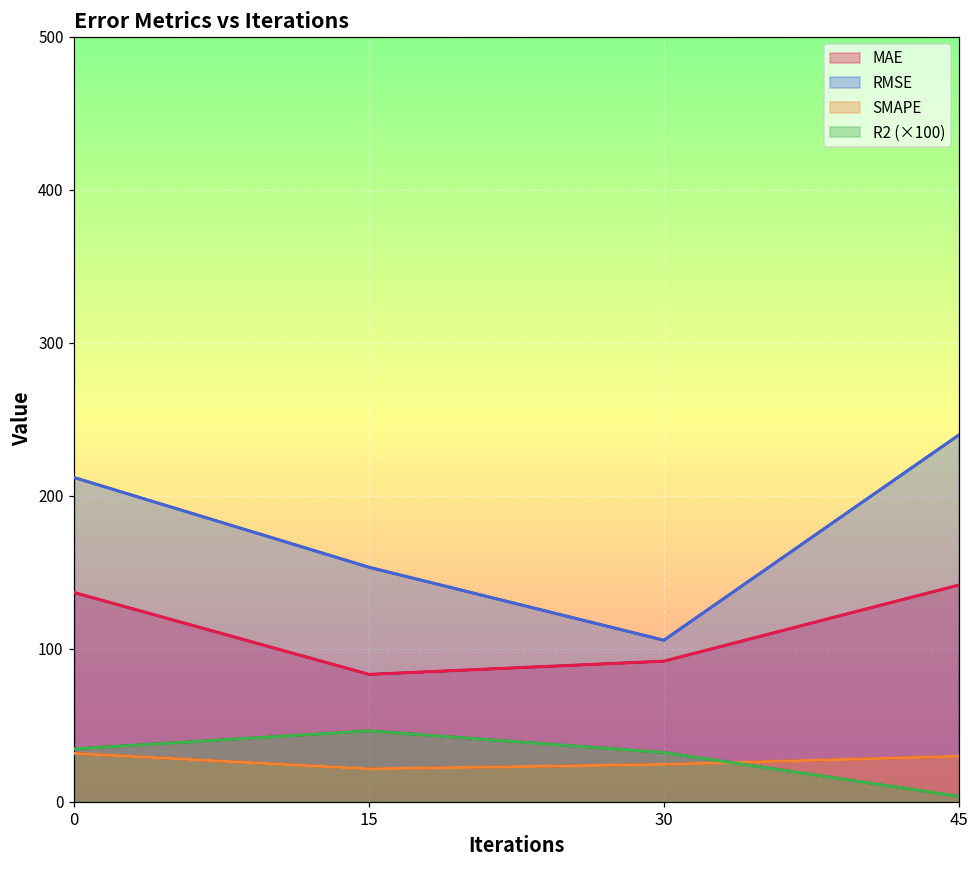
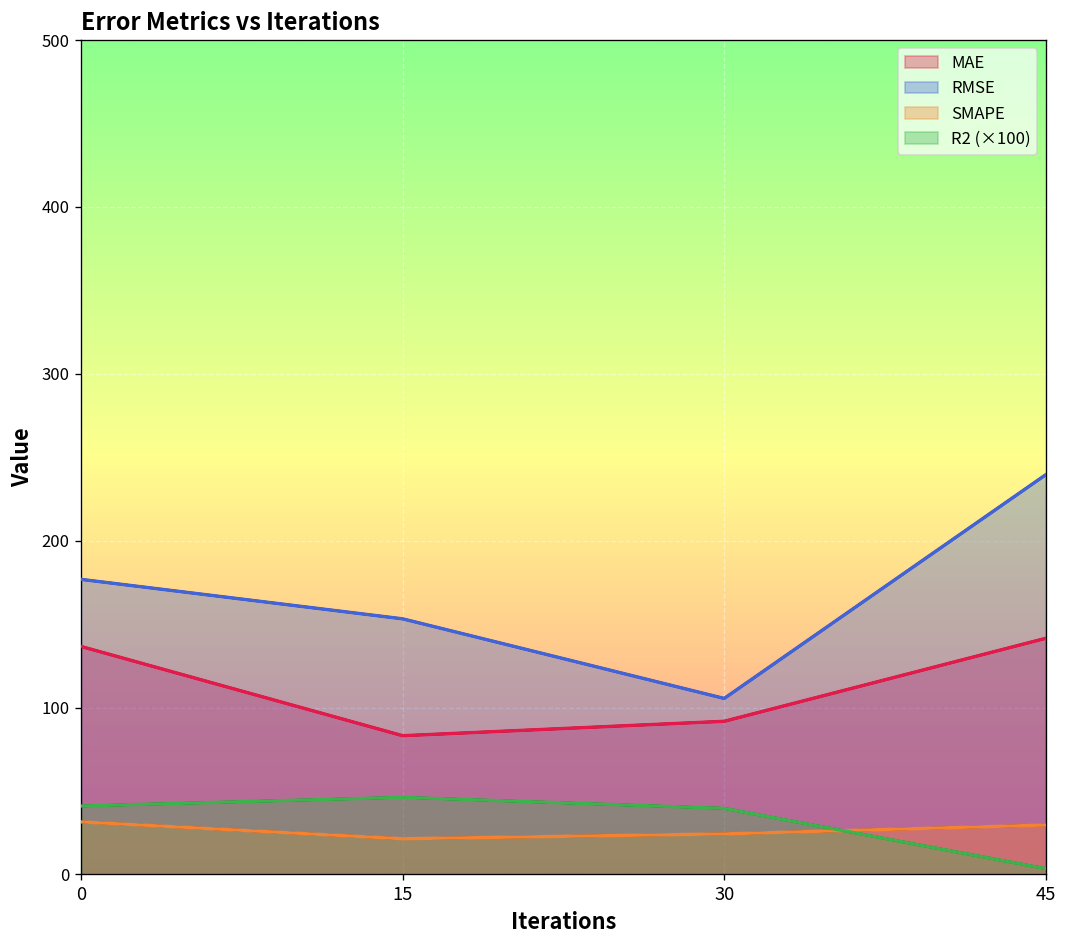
  {
    "RMSE": {
-     "0": 212,
+     "0": 177,
      "15": 153,
      "30": 105,
      "45": 240
    },
    "R2 (×100)": {
-     "0": 34,
+     "0": 41,
      "15": 46,
-     "30": 32,
+     "30": 40,
      "45": 4
    }
  }
